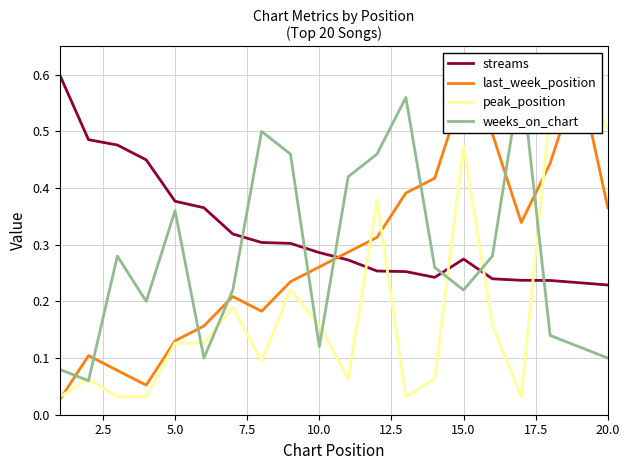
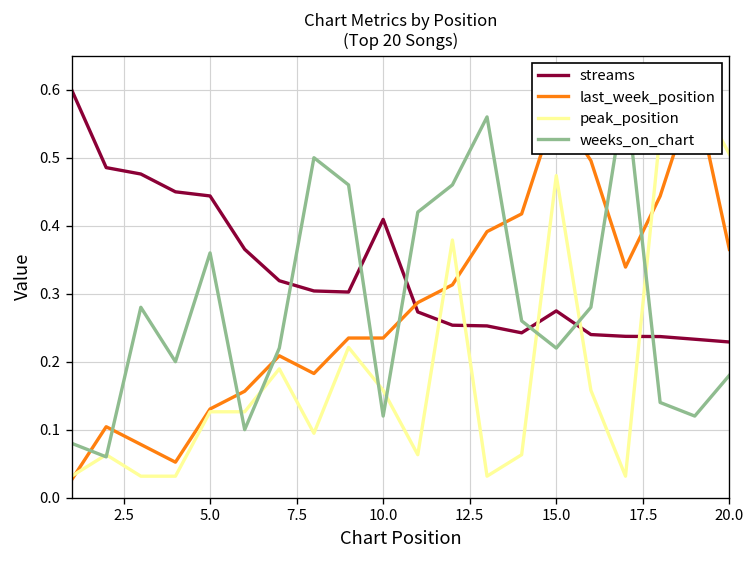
  {
    "streams": {
-     "5.0": 0.38,
-     "10.0": 0.29,
+     "5.0": 0.44,
+     "10.0": 0.41,
      "15.0": 0.27,
      "20.0": 0.23
    },
    "last_week_position": {
-     "10.0": 0.26,
+     "10.0": 0.23,
      "20.0": 0.37
    },
    "peak_position": {
      "10.0": 0.16,
      "15.0": 0.47,
      "20.0": 0.51
    },
    "weeks_on_chart": {
      "5.0": 0.36,
      "10.0": 0.12,
      "15.0": 0.22,
-     "20.0": 0.10
+     "20.0": 0.18
    }
  }
